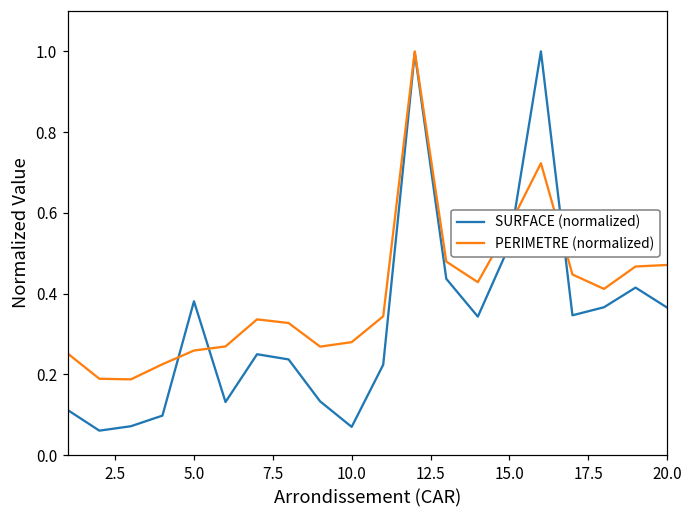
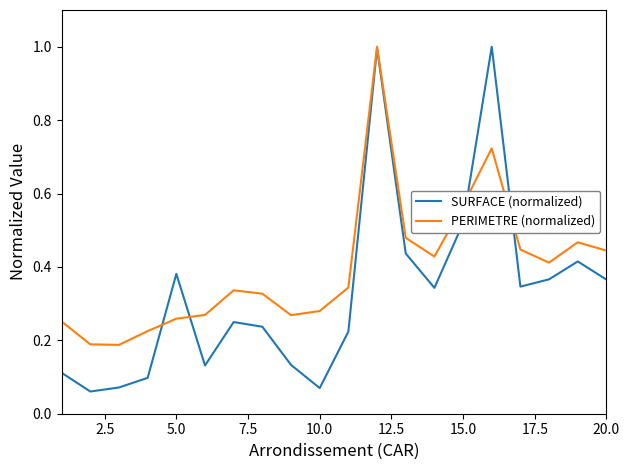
  {
    "SURFACE (normalized)": {
      "5.0": 0.38,
      "10.0": 0.07,
      "20.0": 0.37
    },
    "PERIMETRE (normalized)": {
      "5.0": 0.26,
      "10.0": 0.28,
-     "20.0": 0.47
+     "20.0": 0.44
    }
  }
